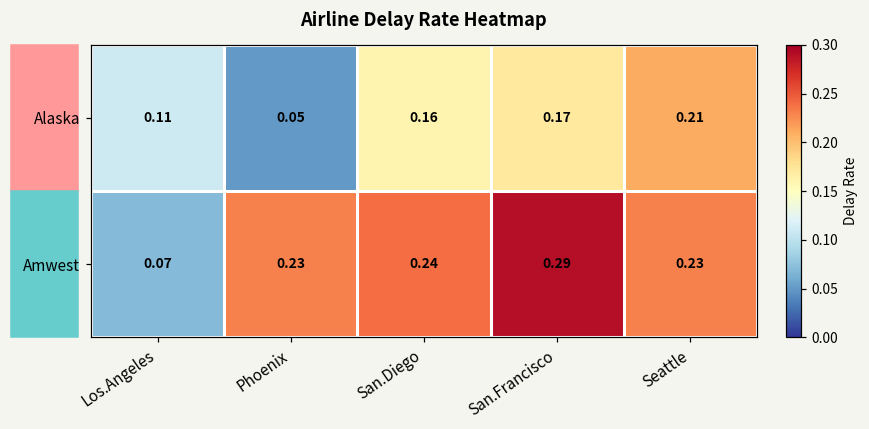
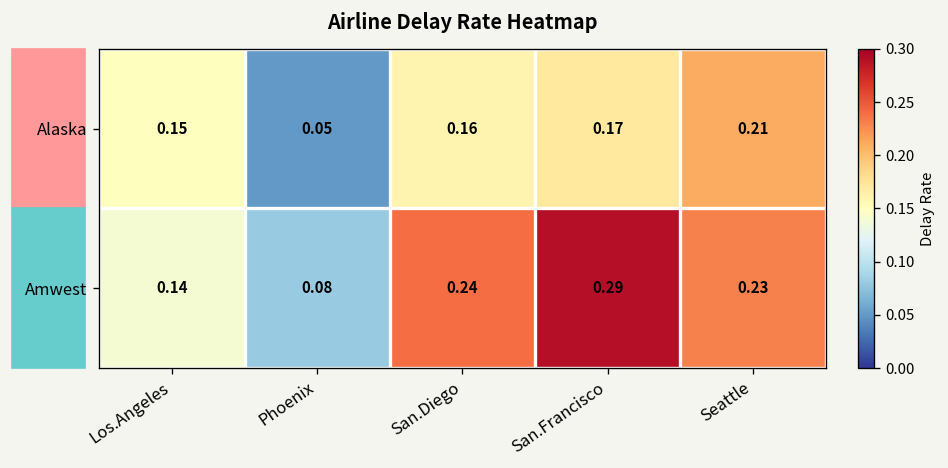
  {
    "Alaska": {
-     "Los.Angeles": 0.11,
+     "Los.Angeles": 0.15,
      "Phoenix": 0.05,
      "San.Diego": 0.16,
      "San.Francisco": 0.17,
      "Seattle": 0.21
    },
    "Amwest": {
-     "Los.Angeles": 0.07,
-     "Phoenix": 0.23,
+     "Los.Angeles": 0.14,
+     "Phoenix": 0.08,
      "San.Diego": 0.24,
      "San.Francisco": 0.29,
      "Seattle": 0.23
    }
  }
